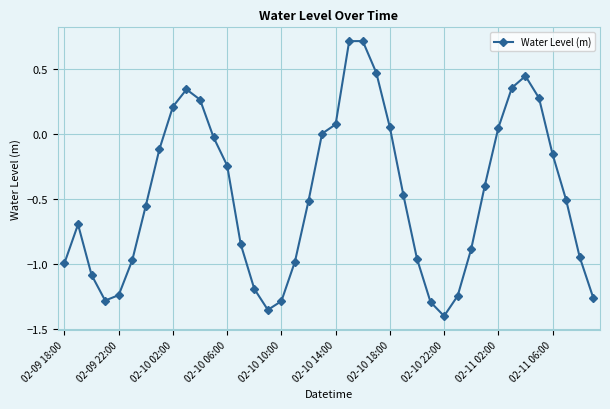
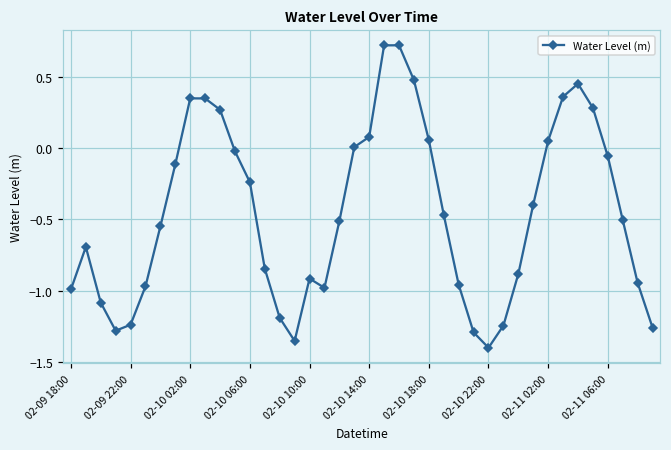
  {
    "02-09 18:00": -0.99,
    "02-09 22:00": -1.24,
-   "02-10 02:00": 0.21,
+   "02-10 02:00": 0.35,
    "02-10 06:00": -0.24,
-   "02-10 10:00": -1.29,
+   "02-10 10:00": -0.92,
    "02-10 14:00": 0.08,
    "02-10 18:00": 0.05,
    "02-10 22:00": -1.40,
    "02-11 02:00": 0.05,
-   "02-11 06:00": -0.15
+   "02-11 06:00": -0.06
  }
